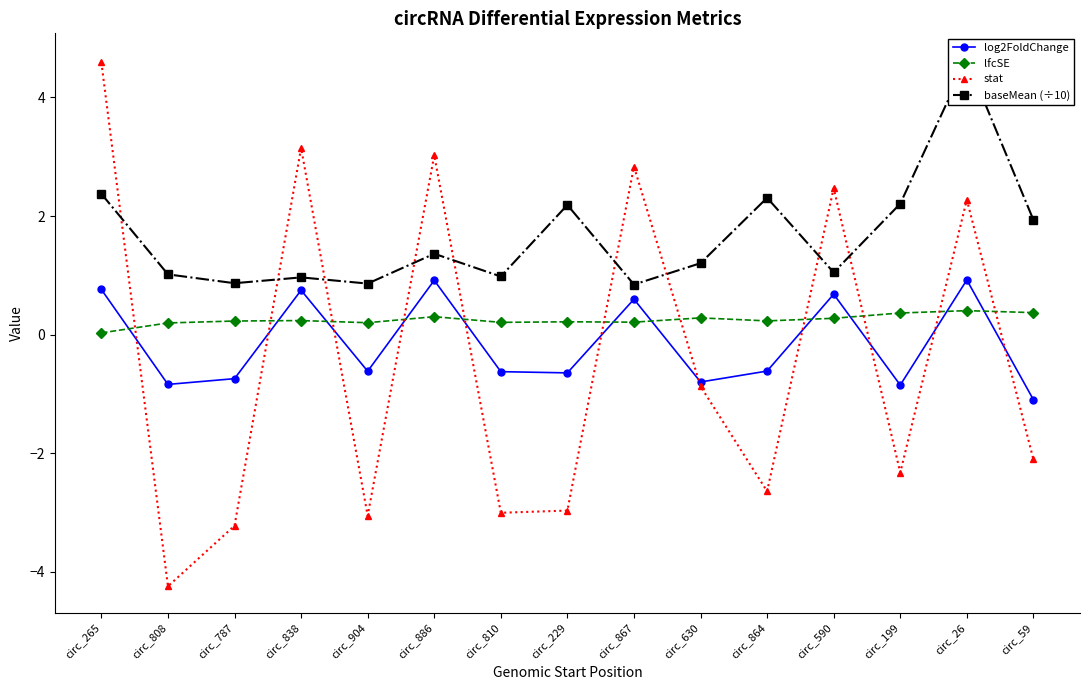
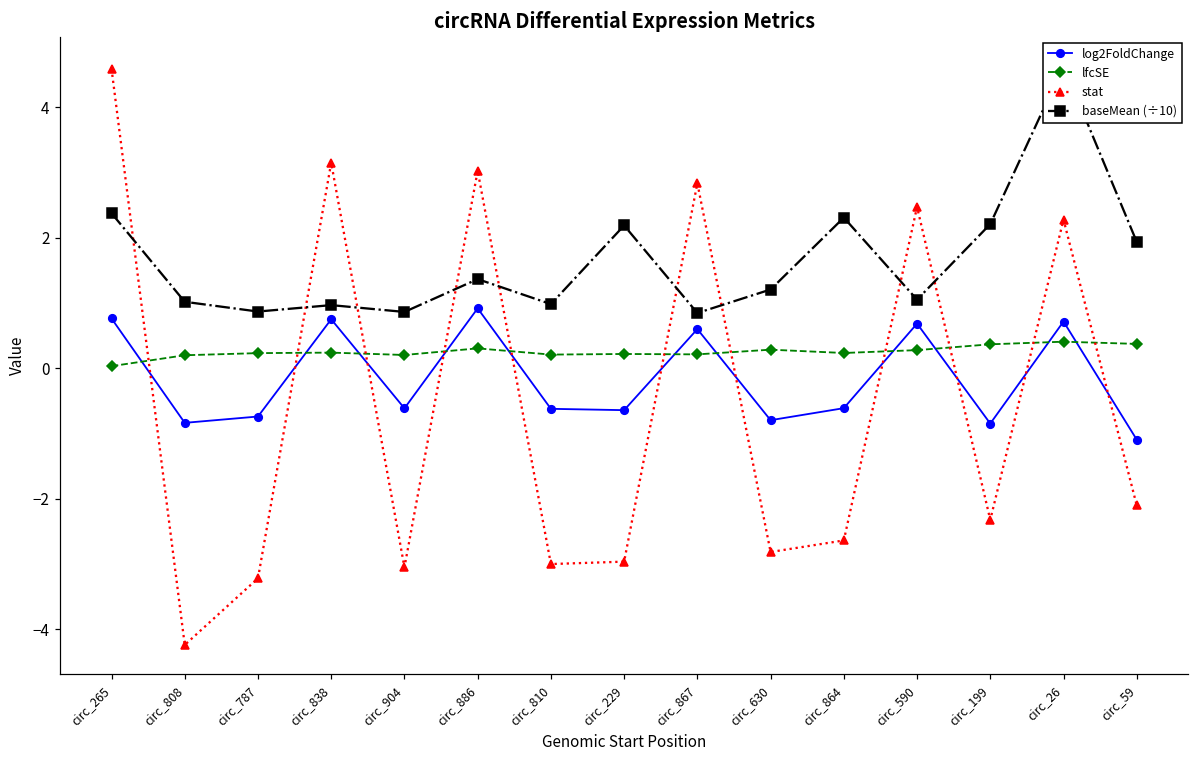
  {
    "log2FoldChange": {
      "circ_265": 0.8,
      "circ_808": -0.8,
      "circ_787": -0.7,
      "circ_838": 0.7,
      "circ_904": -0.6,
      "circ_886": 0.9,
      "circ_810": -0.6,
      "circ_229": -0.6,
      "circ_867": 0.6,
      "circ_630": -0.8,
      "circ_864": -0.6,
      "circ_590": 0.7,
      "circ_199": -0.8,
-     "circ_26": 0.9,
+     "circ_26": 0.7,
      "circ_59": -1.1
    },
    "lfcSE": {
      "circ_265": 0.0,
      "circ_808": 0.2,
      "circ_787": 0.2,
      "circ_838": 0.2,
      "circ_904": 0.2,
      "circ_886": 0.3,
      "circ_810": 0.2,
      "circ_229": 0.2,
      "circ_867": 0.2,
      "circ_630": 0.3,
      "circ_864": 0.2,
      "circ_590": 0.3,
      "circ_199": 0.4,
      "circ_26": 0.4,
      "circ_59": 0.4
    },
    "stat": {
      "circ_265": 4.6,
      "circ_808": -4.2,
      "circ_787": -3.2,
      "circ_838": 3.1,
      "circ_904": -3.1,
      "circ_886": 3.0,
      "circ_810": -3.0,
      "circ_229": -3.0,
      "circ_867": 2.8,
-     "circ_630": -0.9,
+     "circ_630": -2.8,
      "circ_864": -2.6,
      "circ_590": 2.5,
      "circ_199": -2.3,
      "circ_26": 2.3,
      "circ_59": -2.1
    },
    "baseMean (÷10)": {
      "circ_265": 2.4,
      "circ_808": 1.0,
      "circ_787": 0.9,
      "circ_838": 1.0,
      "circ_904": 0.9,
      "circ_886": 1.4,
      "circ_810": 1.0,
      "circ_229": 2.2,
      "circ_867": 0.8,
      "circ_630": 1.2,
      "circ_864": 2.3,
      "circ_590": 1.0,
      "circ_199": 2.2,
      "circ_59": 1.9
    }
  }
